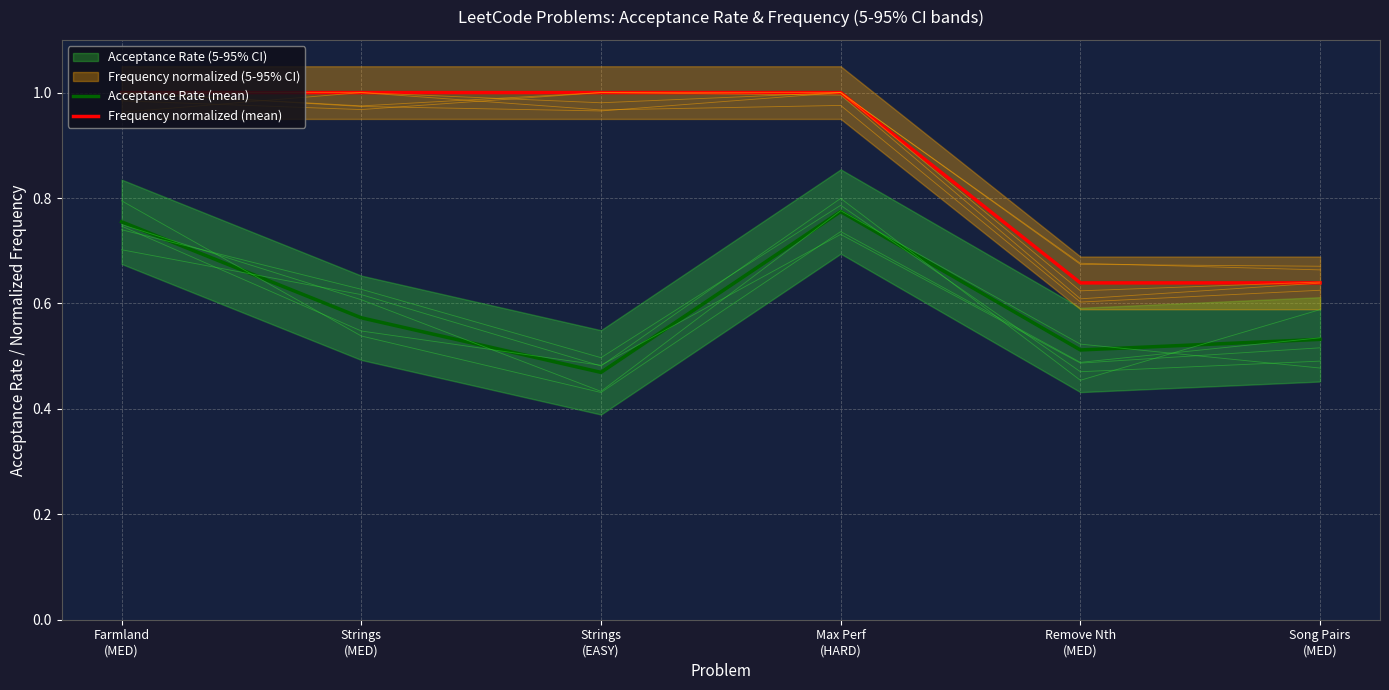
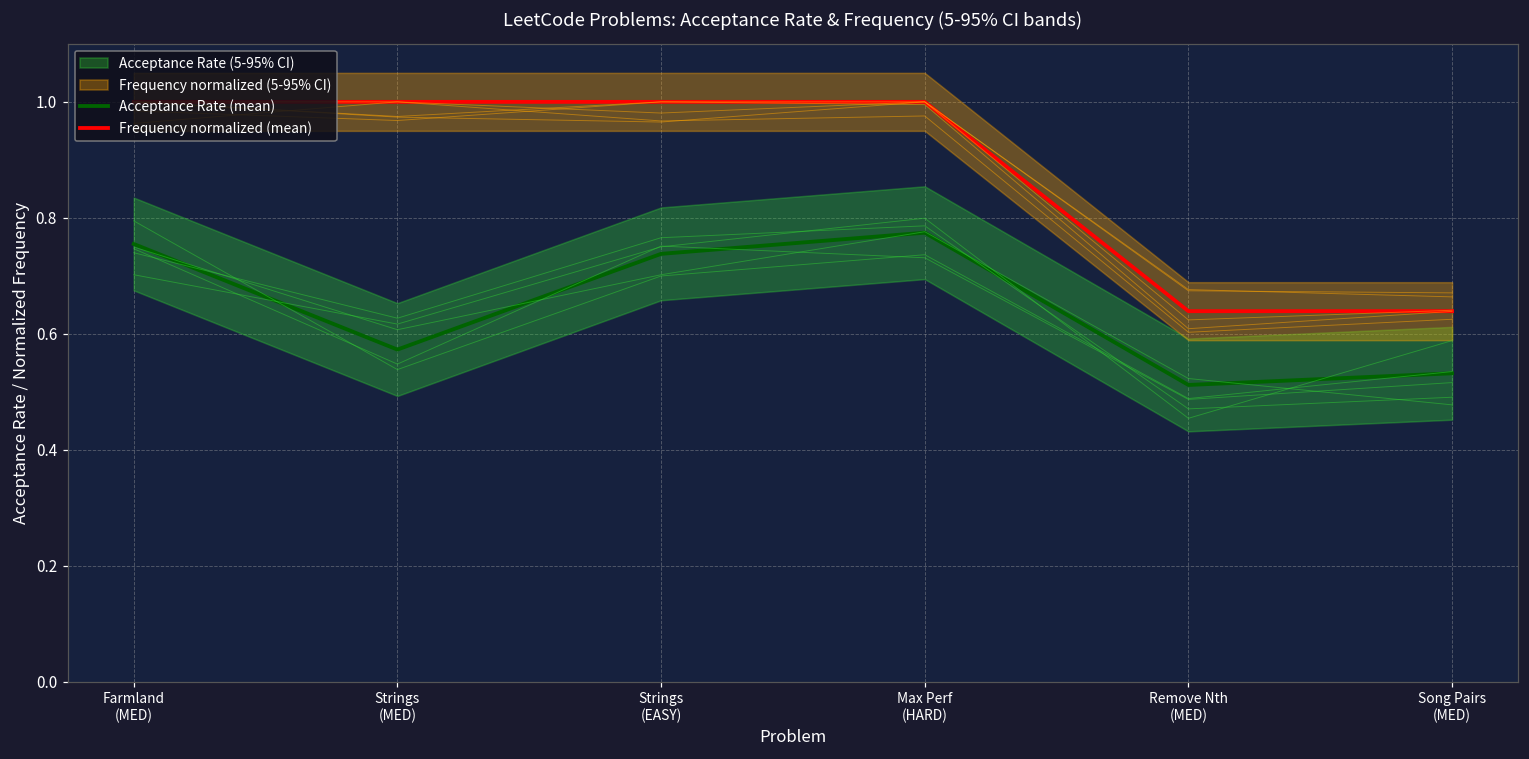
  {
    "Acceptance Rate (mean)": {
      "Farmland (MED)": 0.75,
      "Strings (MED)": 0.57,
-     "Strings (EASY)": 0.47,
+     "Strings (EASY)": 0.74,
      "Remove Nth (MED)": 0.51
    },
    "Frequency normalized (mean)": {
      "Remove Nth (MED)": 0.64
    }
  }
